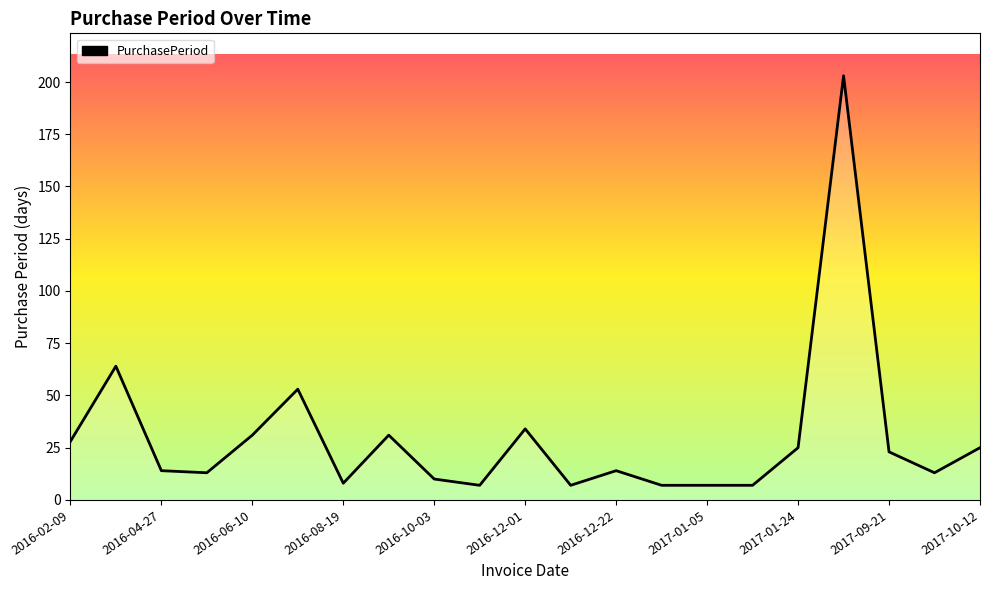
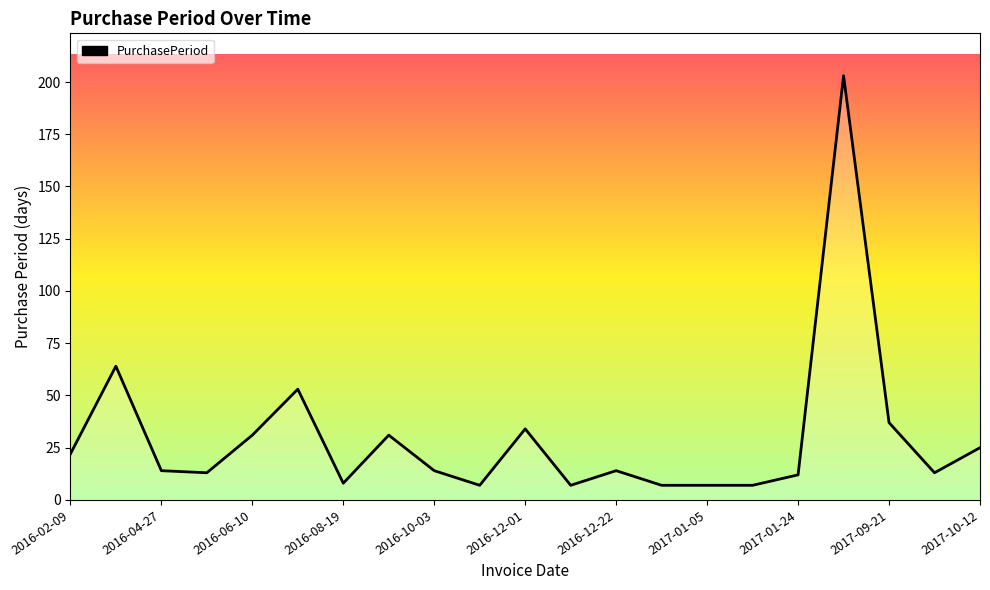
  {
-   "2016-02-09": 28,
+   "2016-02-09": 22,
    "2016-04-27": 14,
    "2016-06-10": 31,
    "2016-08-19": 8,
-   "2016-10-03": 10,
+   "2016-10-03": 14,
    "2016-12-01": 34,
    "2016-12-22": 14,
    "2017-01-05": 7,
-   "2017-01-24": 25,
-   "2017-09-21": 23,
+   "2017-01-24": 12,
+   "2017-09-21": 37,
    "2017-10-12": 25
  }
